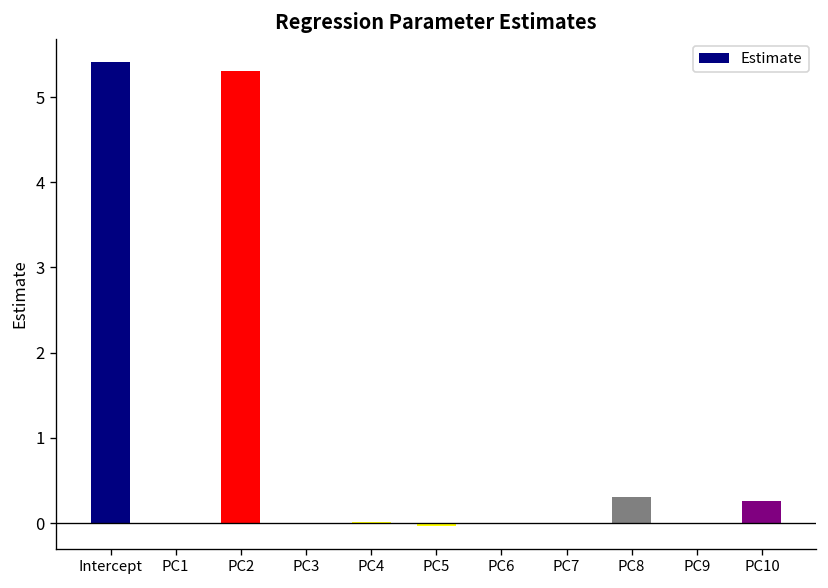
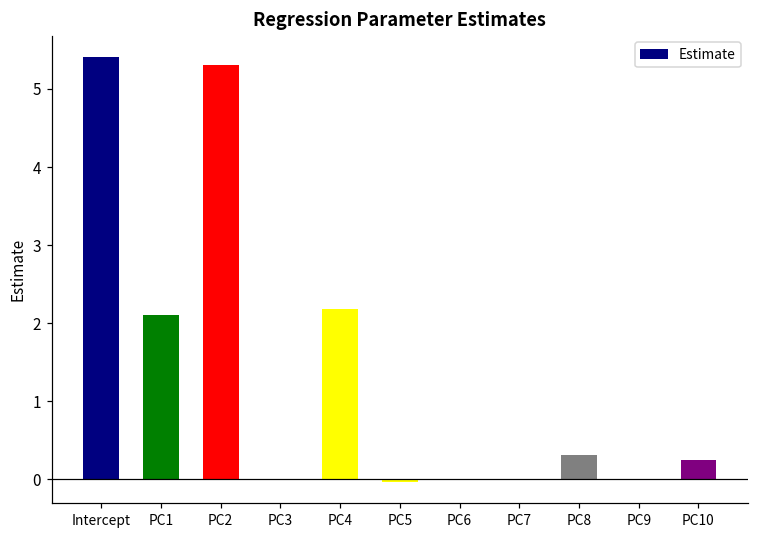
  {
    "Intercept": 5.4,
-   "PC1": 0.0,
+   "PC1": 2.1,
    "PC2": 5.3,
-   "PC4": 0.0,
+   "PC4": 2.2,
    "PC8": 0.3,
    "PC10": 0.3
  }
